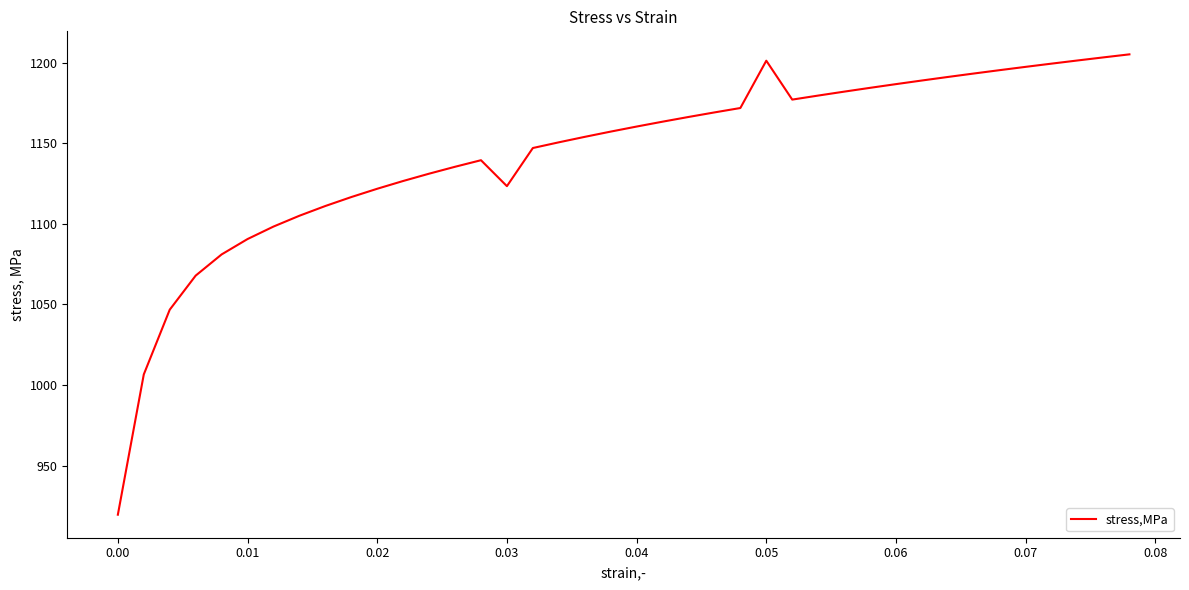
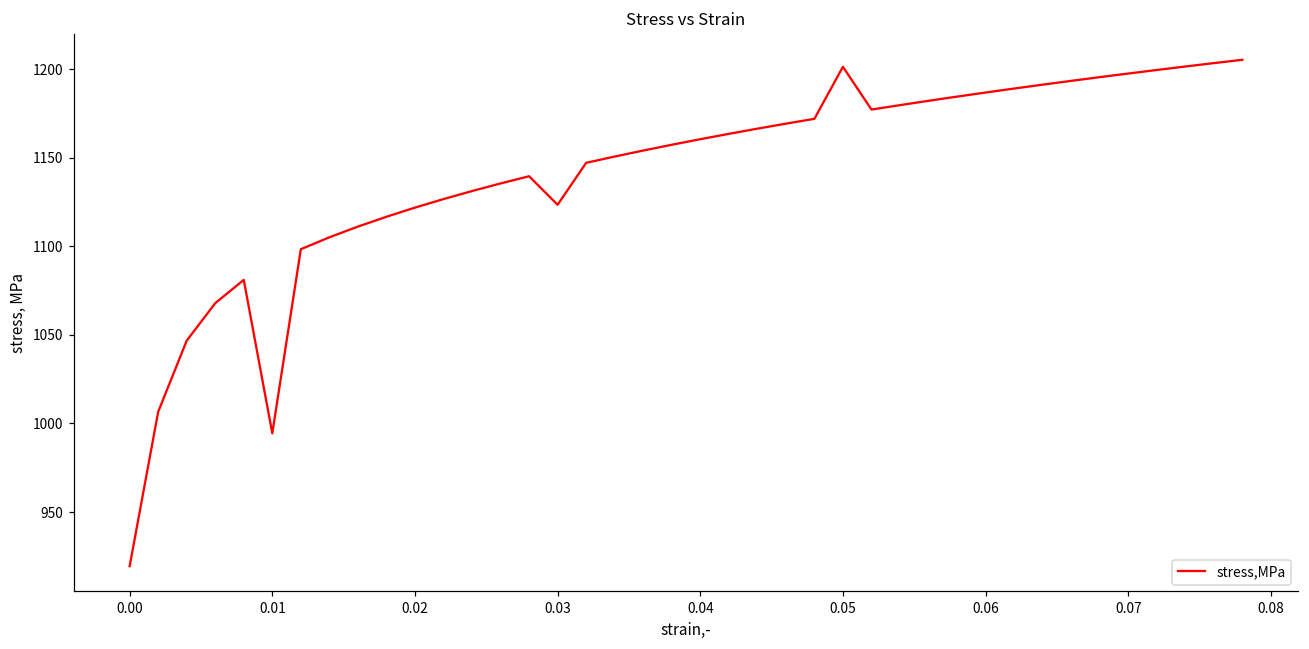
  {
    "0.00": 919,
-   "0.01": 1091,
+   "0.01": 994,
    "0.02": 1122,
    "0.03": 1124,
    "0.04": 1161,
    "0.05": 1201,
    "0.06": 1187,
    "0.07": 1198
  }
